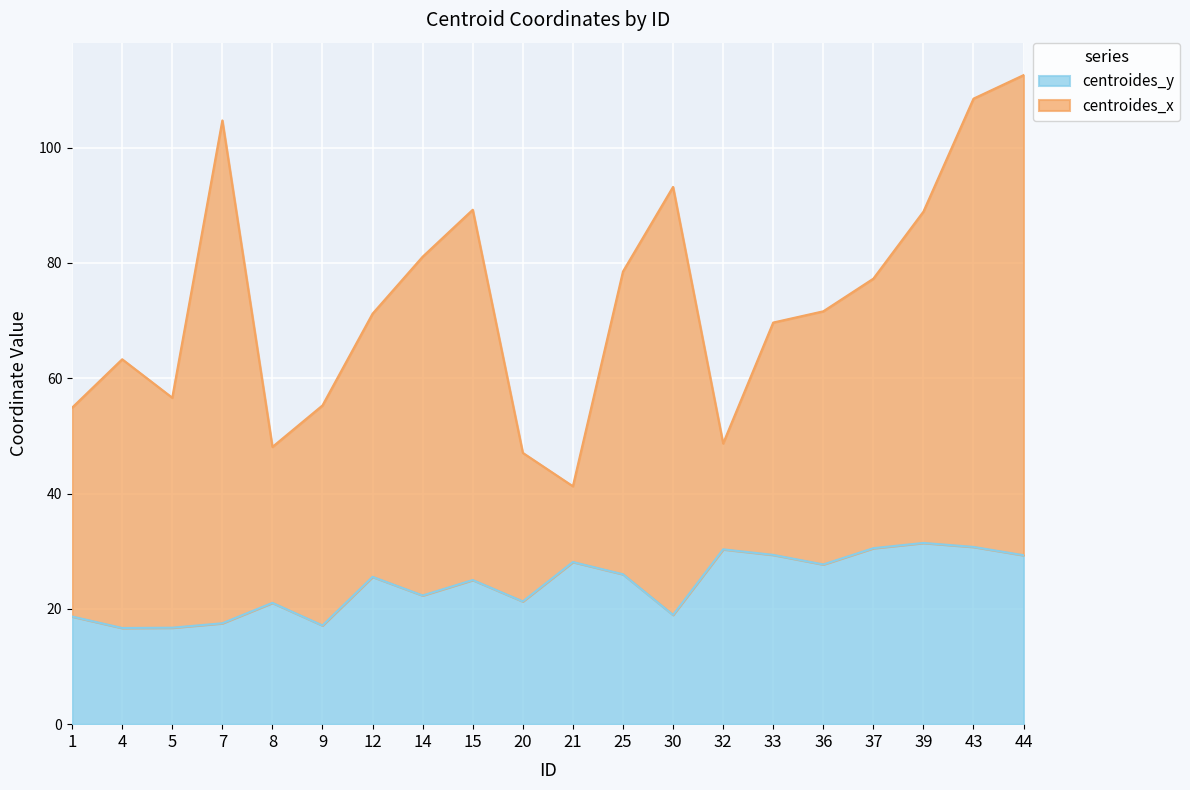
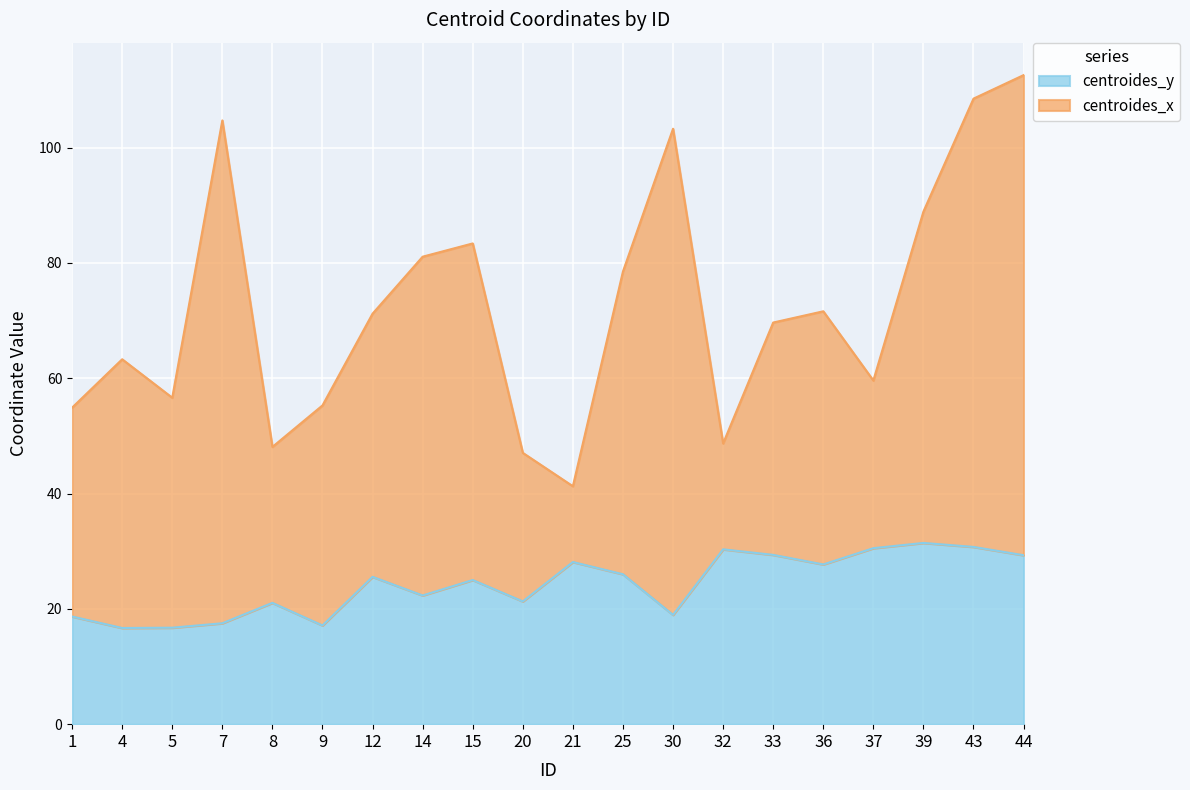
  {
    "centroides_y": {
      "1": 19,
      "4": 17,
      "5": 17,
      "7": 18,
      "8": 21,
      "9": 17,
      "12": 26,
      "14": 22,
      "15": 25,
      "20": 21,
      "21": 28,
      "25": 26,
      "30": 19,
      "32": 30,
      "33": 29,
      "36": 28,
      "37": 31,
      "39": 31,
      "43": 31,
      "44": 29
    },
    "centroides_x": {
      "1": 36,
      "4": 47,
      "5": 40,
      "7": 87,
      "8": 27,
      "9": 38,
      "12": 46,
      "14": 59,
-     "15": 64,
+     "15": 58,
      "20": 26,
      "21": 13,
      "25": 53,
-     "30": 74,
+     "30": 84,
      "32": 18,
      "33": 40,
      "36": 44,
-     "37": 47,
+     "37": 29,
      "39": 57,
      "43": 78,
      "44": 83
    }
  }
